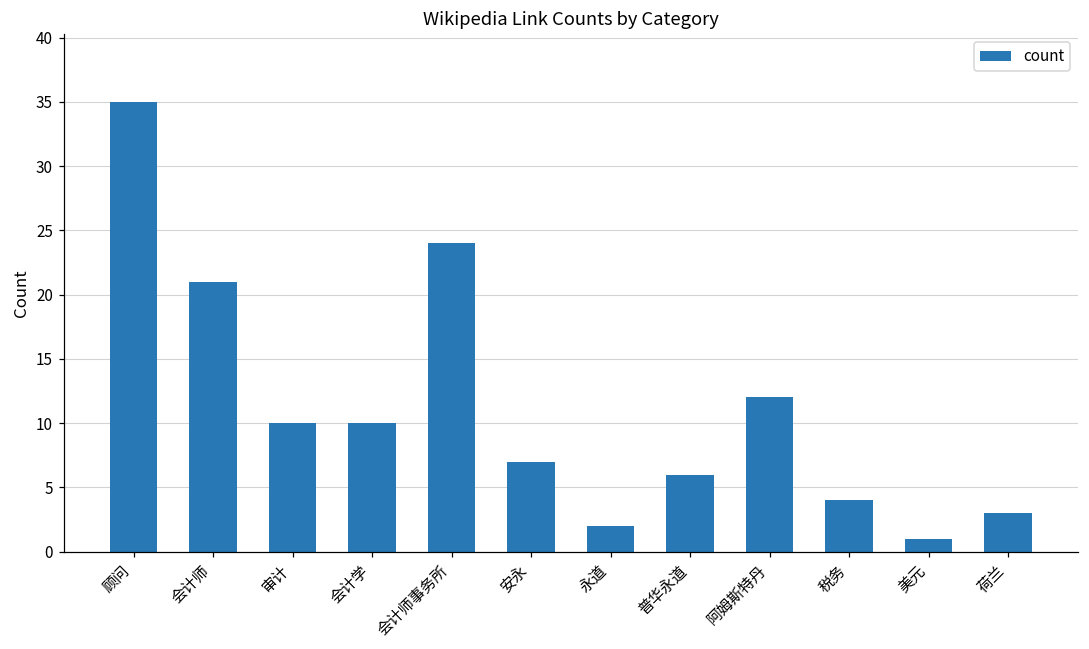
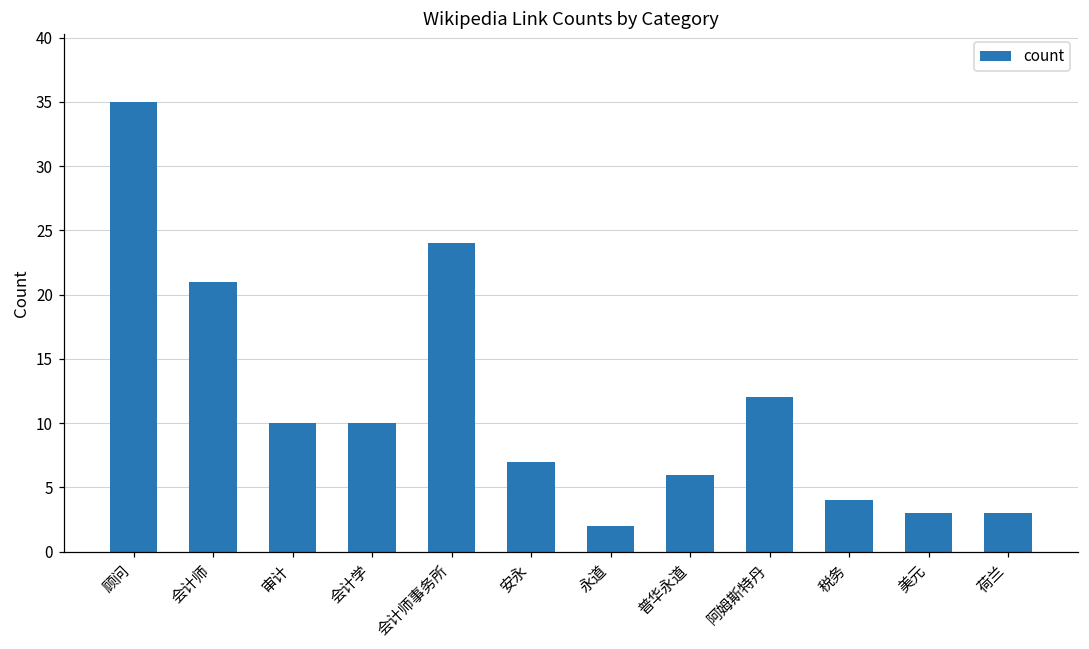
  {
    "顾问": 35,
    "会计师": 21,
    "审计": 10,
    "会计学": 10,
    "会计师事务所": 24,
    "安永": 7,
    "永道": 2,
    "普华永道": 6,
    "阿姆斯特丹": 12,
    "税务": 4,
-   "美元": 1,
+   "美元": 3,
    "荷兰": 3
  }
